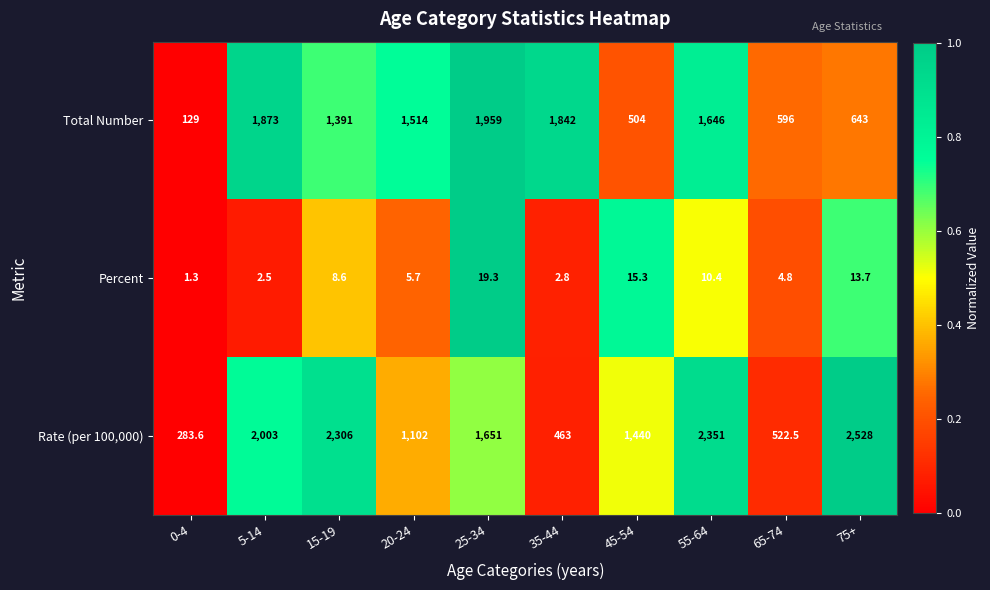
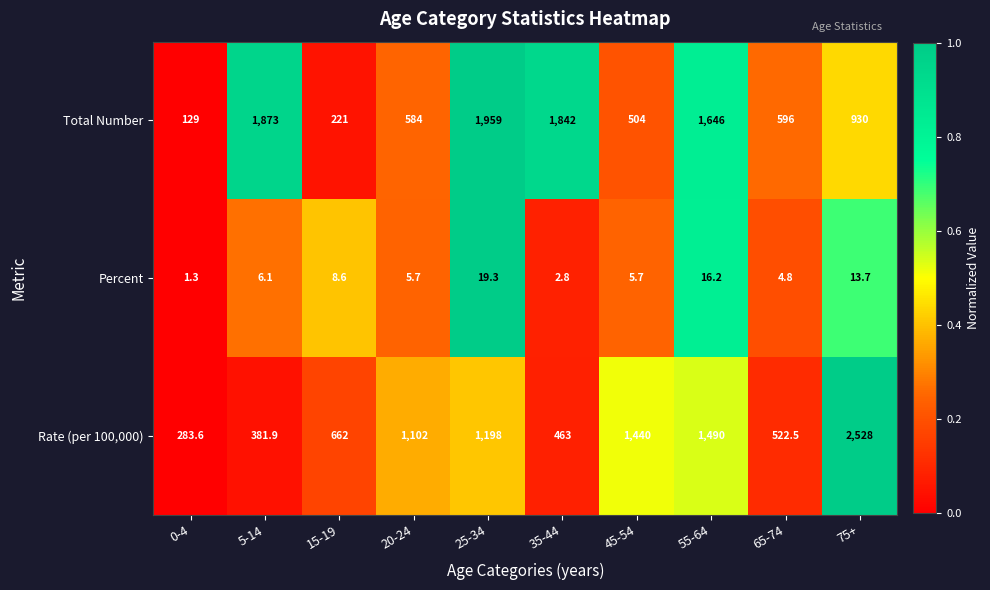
  {
    "Total Number": {
      "0-4": "129",
      "5-14": "1,873",
-     "15-19": "1,391",
-     "20-24": "1,514",
+     "15-19": "221",
+     "20-24": "584",
      "25-34": "1,959",
      "35-44": "1,842",
      "45-54": "504",
      "55-64": "1,646",
      "65-74": "596",
-     "75+": "643"
+     "75+": "930"
    },
    "Percent": {
      "0-4": "1.3",
-     "5-14": "2.5",
+     "5-14": "6.1",
      "15-19": "8.6",
      "20-24": "5.7",
      "25-34": "19.3",
      "35-44": "2.8",
-     "45-54": "15.3",
-     "55-64": "10.4",
+     "45-54": "5.7",
+     "55-64": "16.2",
      "65-74": "4.8",
      "75+": "13.7"
    },
    "Rate (per 100,000)": {
      "0-4": "283.6",
-     "5-14": "2,003",
-     "15-19": "2,306",
+     "5-14": "381.9",
+     "15-19": "662",
      "20-24": "1,102",
-     "25-34": "1,651",
+     "25-34": "1,198",
      "35-44": "463",
      "45-54": "1,440",
-     "55-64": "2,351",
+     "55-64": "1,490",
      "65-74": "522.5",
      "75+": "2,528"
    }
  }
